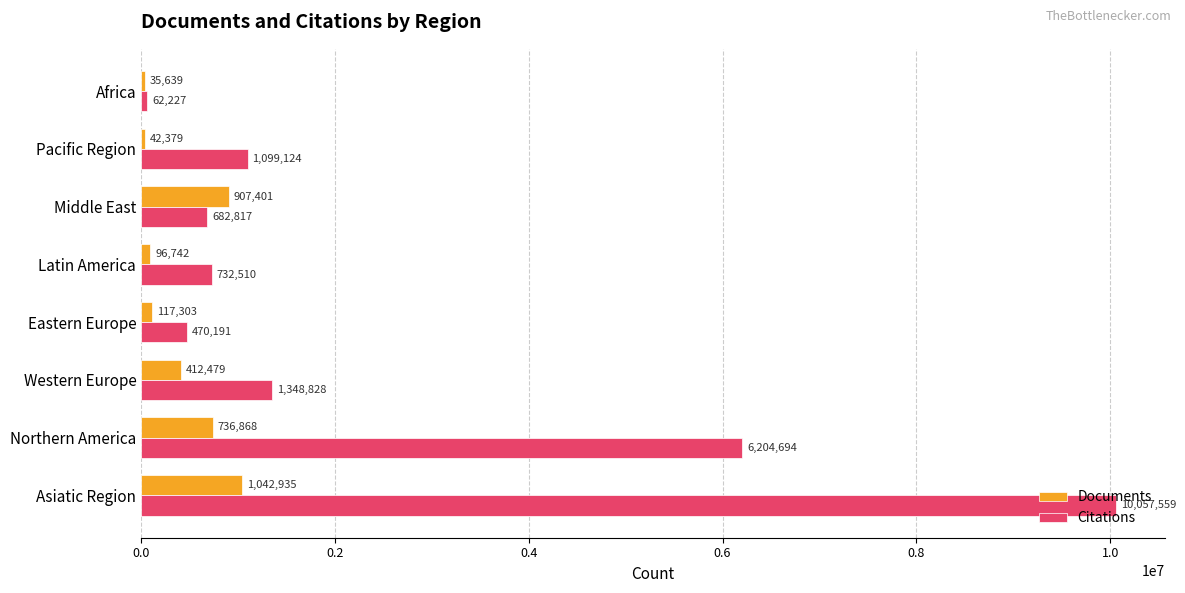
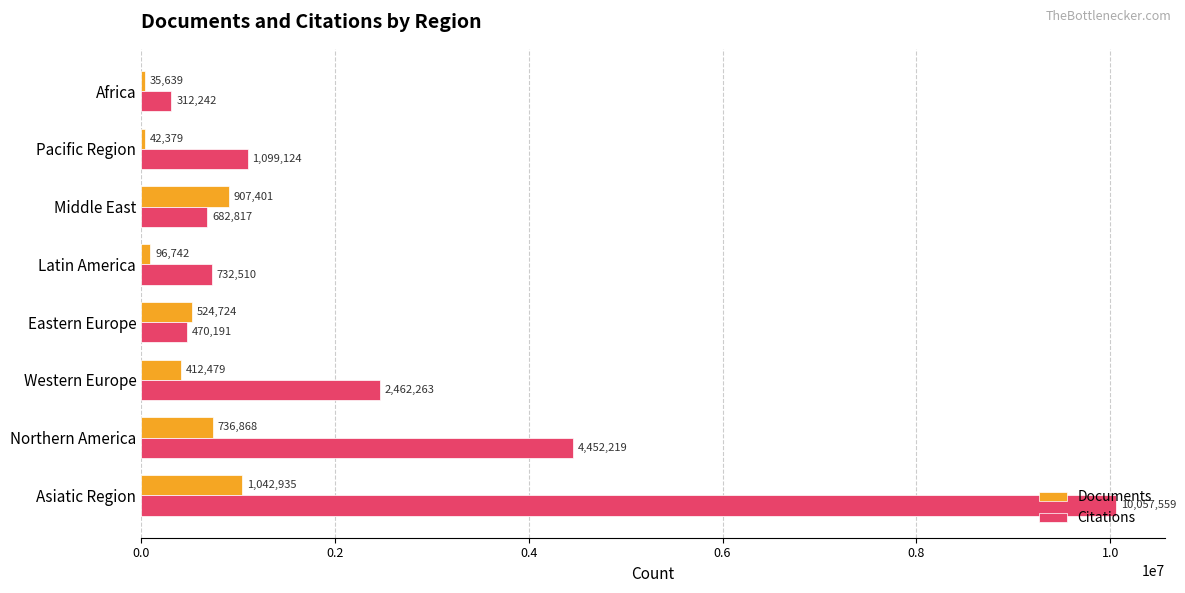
  {
    "Documents": {
      "Africa": "35,639",
      "Pacific Region": "42,379",
      "Middle East": "907,401",
      "Latin America": "96,742",
-     "Eastern Europe": "117,303",
+     "Eastern Europe": "524,724",
      "Western Europe": "412,479",
      "Northern America": "736,868",
      "Asiatic Region": "1,042,935"
    },
    "Citations": {
-     "Africa": "62,227",
+     "Africa": "312,242",
      "Pacific Region": "1,099,124",
      "Middle East": "682,817",
      "Latin America": "732,510",
      "Eastern Europe": "470,191",
-     "Western Europe": "1,348,828",
-     "Northern America": "6,204,694",
+     "Western Europe": "2,462,263",
+     "Northern America": "4,452,219",
      "Asiatic Region": "10,057,559"
    }
  }
